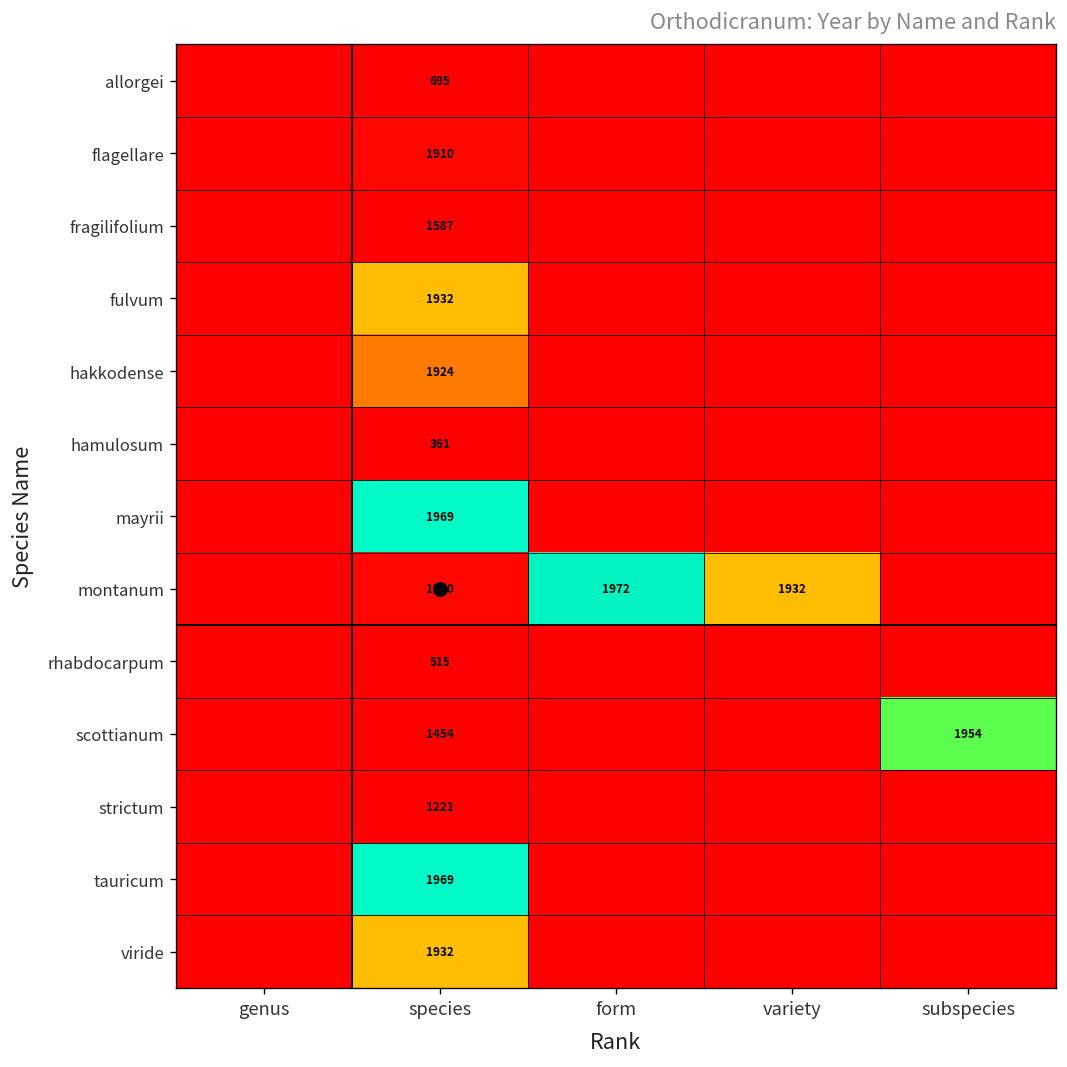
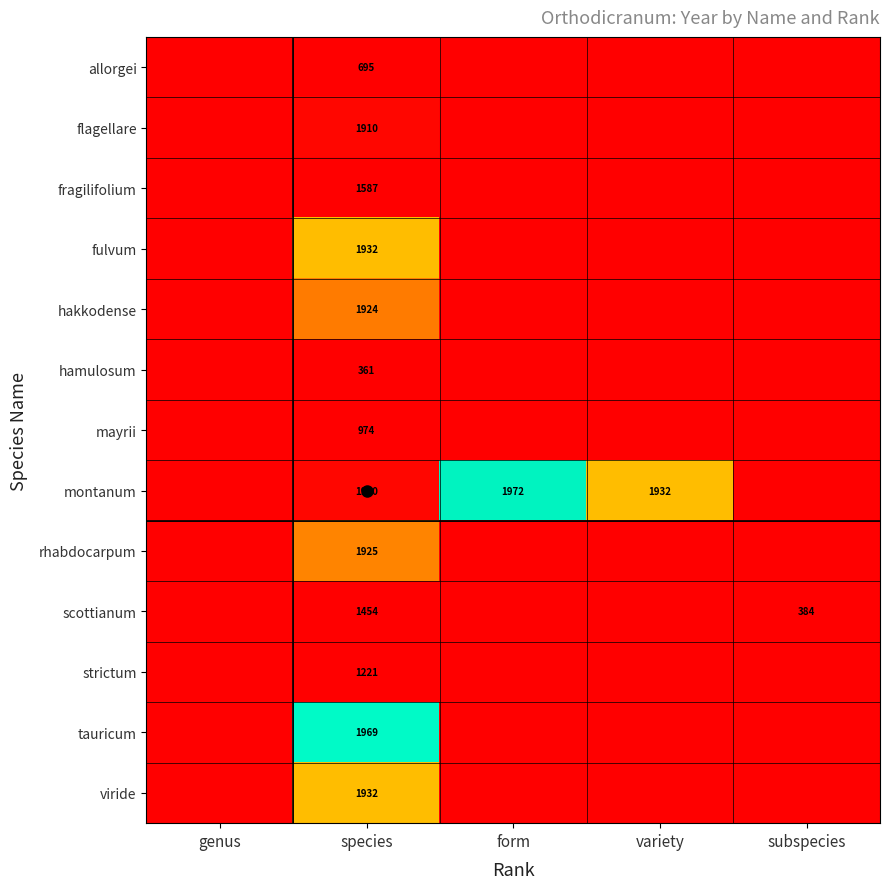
  {
    "allorgei": {
      "species": 695
    },
    "flagellare": {
      "species": 1910
    },
    "fragilifolium": {
      "species": 1587
    },
    "fulvum": {
      "species": 1932
    },
    "hakkodense": {
      "species": 1924
    },
    "hamulosum": {
      "species": 361
    },
    "mayrii": {
-     "species": 1969
+     "species": 974
    },
    "montanum": {
      "form": 1972,
      "variety": 1932
    },
    "rhabdocarpum": {
-     "species": 515
+     "species": 1925
    },
    "scottianum": {
      "species": 1454,
-     "subspecies": 1954
+     "subspecies": 384
    },
    "strictum": {
      "species": 1221
    },
    "tauricum": {
      "species": 1969
    },
    "viride": {
      "species": 1932
    }
  }
